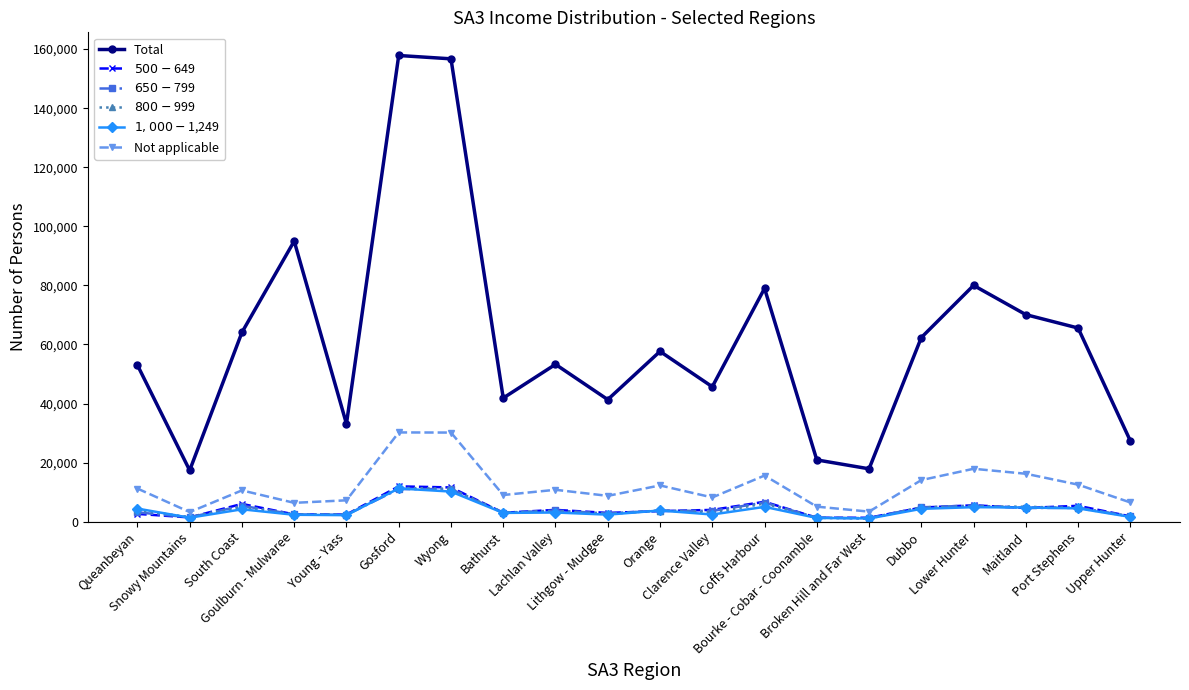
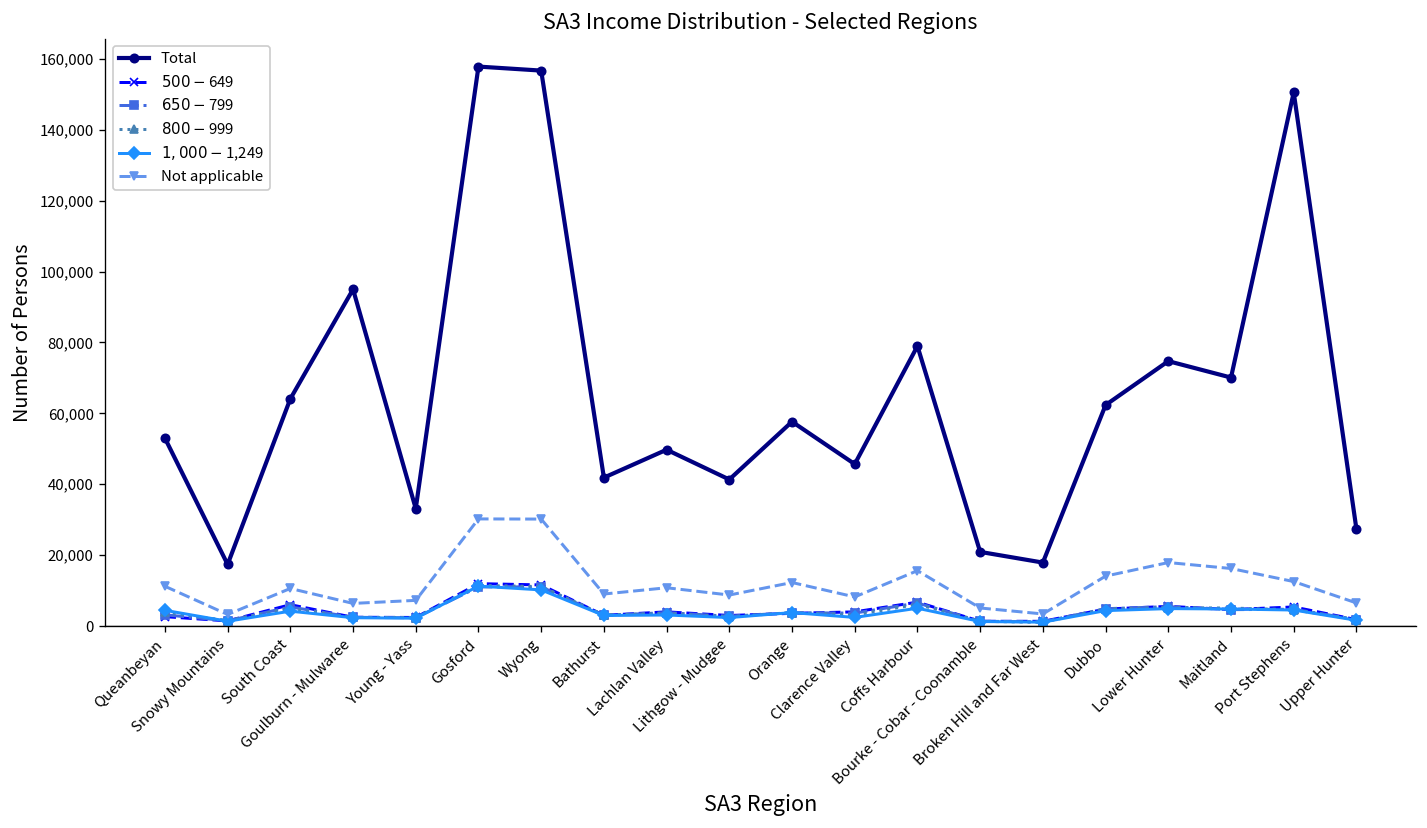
  {
    "Total": {
      "Queanbeyan": "53,000",
      "Snowy Mountains": "17,000",
      "South Coast": "64,000",
      "Goulburn - Mulwaree": "95,000",
      "Young - Yass": "33,000",
      "Gosford": "158,000",
      "Wyong": "157,000",
      "Bathurst": "42,000",
-     "Lachlan Valley": "53,000",
+     "Lachlan Valley": "50,000",
      "Lithgow - Mudgee": "41,000",
      "Orange": "58,000",
      "Clarence Valley": "46,000",
      "Coffs Harbour": "79,000",
      "Bourke - Cobar - Coonamble": "21,000",
      "Broken Hill and Far West": "18,000",
      "Dubbo": "62,000",
-     "Lower Hunter": "80,000",
+     "Lower Hunter": "75,000",
      "Maitland": "70,000",
-     "Port Stephens": "66,000",
+     "Port Stephens": "151,000",
      "Upper Hunter": "27,000"
    }
  }
